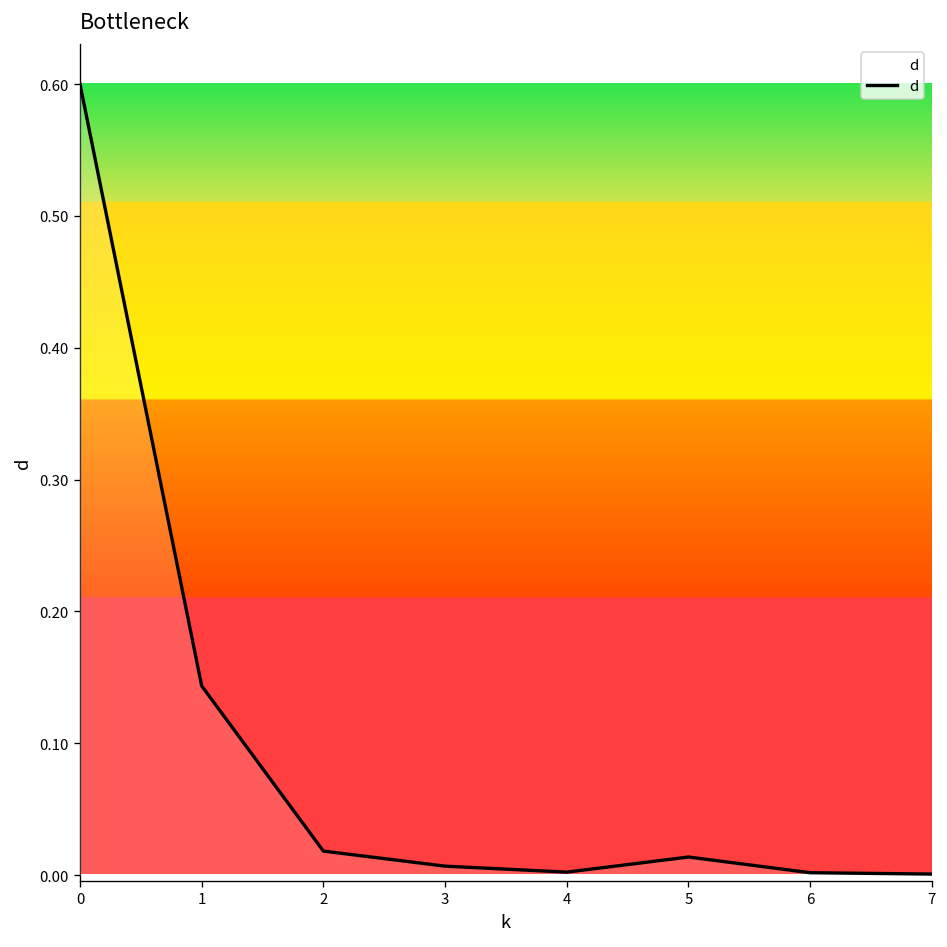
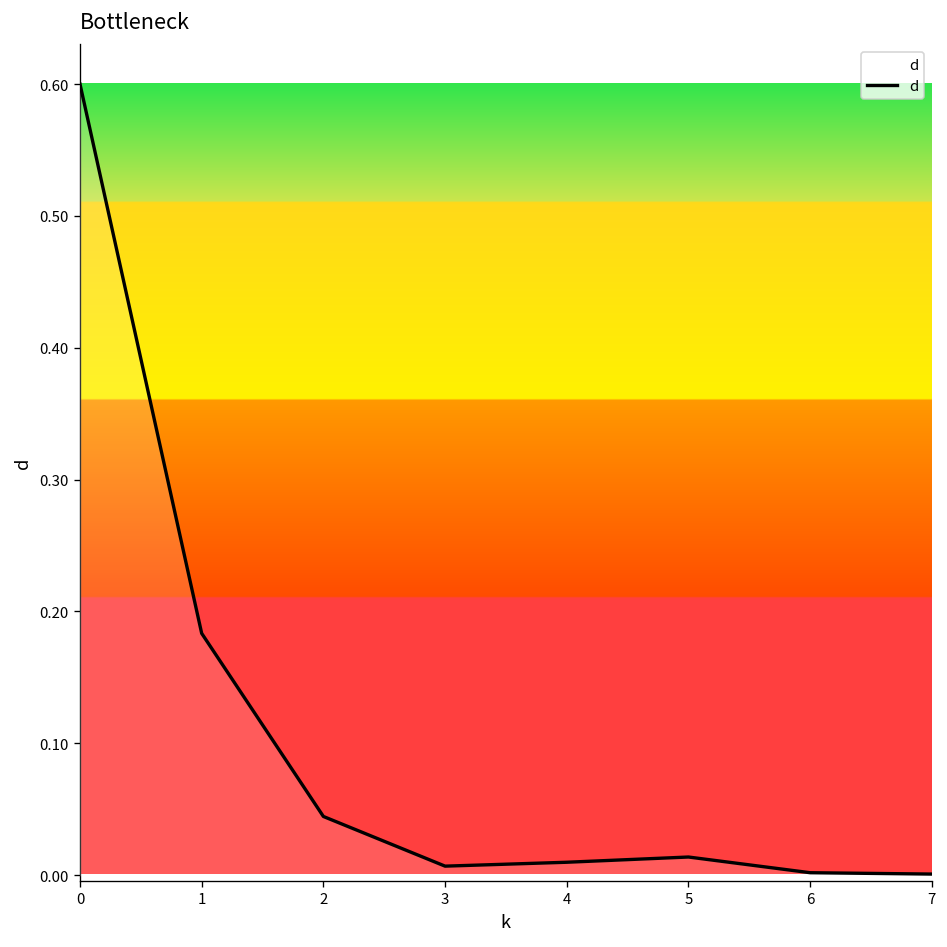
  {
    "0": 0.600,
-   "1": 0.144,
-   "2": 0.018,
+   "1": 0.183,
+   "2": 0.044,
    "3": 0.007,
-   "4": 0.002,
+   "4": 0.010,
    "5": 0.014,
    "6": 0.002,
    "7": 0.001
  }
